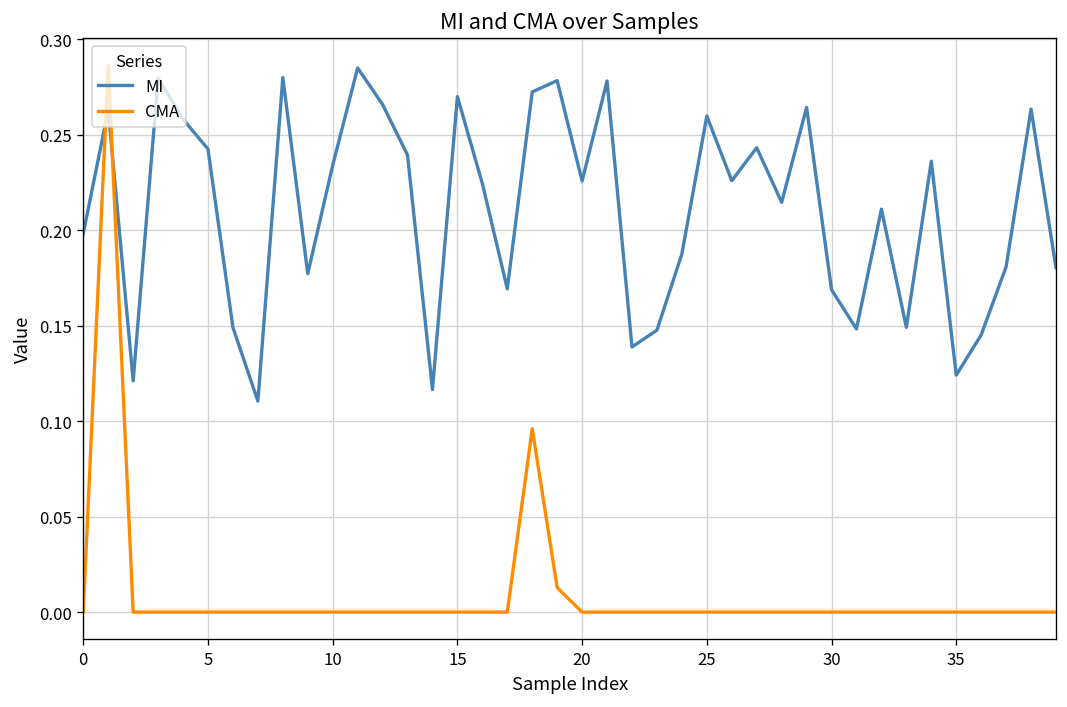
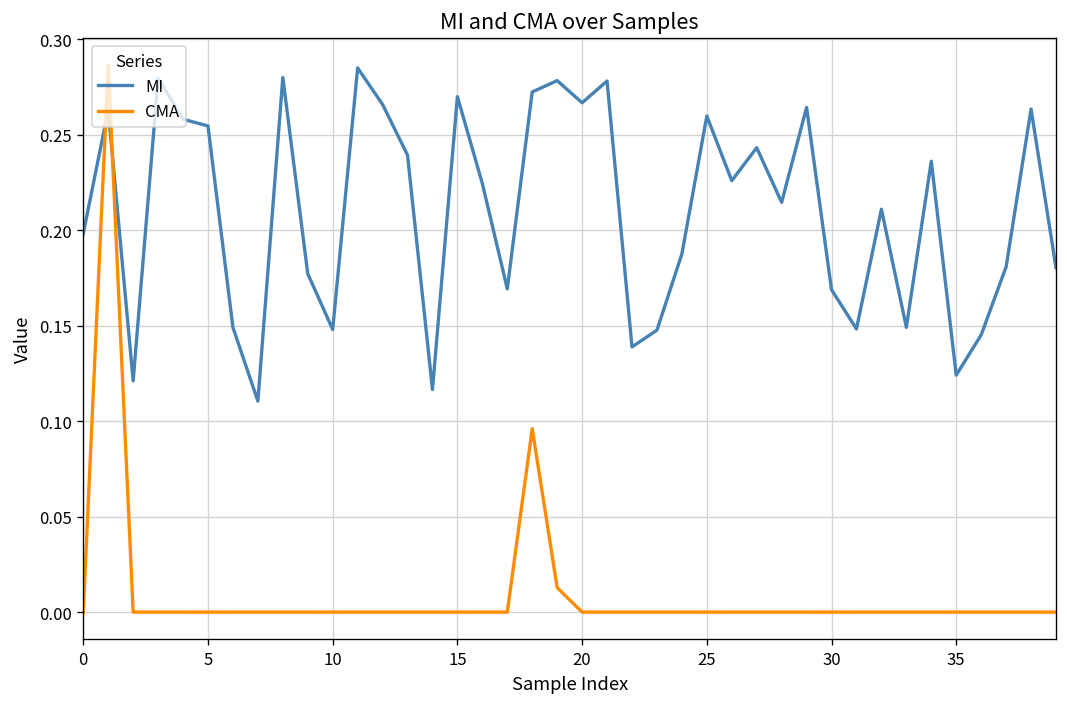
  {
    "MI": {
      "0": 0.198,
-     "5": 0.243,
-     "10": 0.234,
+     "5": 0.255,
+     "10": 0.148,
      "15": 0.270,
-     "20": 0.226,
+     "20": 0.267,
      "25": 0.260,
      "30": 0.169,
      "35": 0.124
    },
    "CMA": {
      "0": 0.000,
      "5": 0.000,
      "10": 0.000,
      "15": 0.000,
      "20": 0.000,
      "25": 0.000,
      "30": 0.000,
      "35": 0.000
    }
  }
